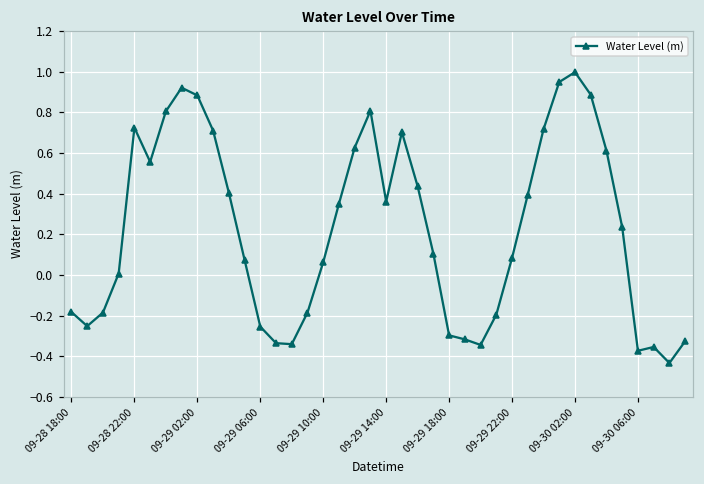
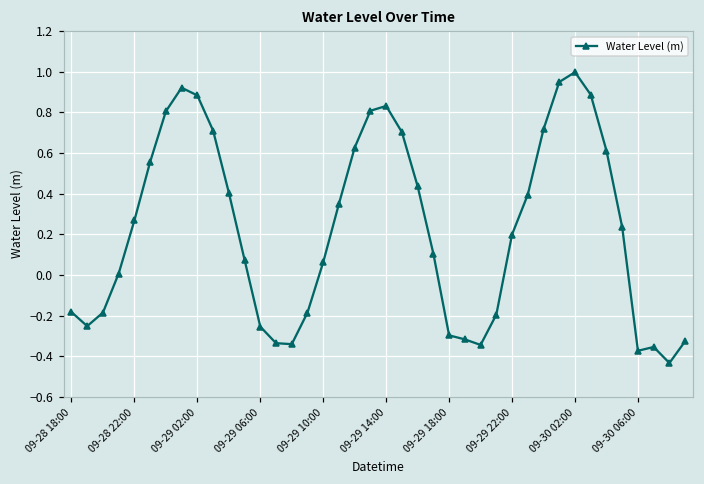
  {
    "09-28 18:00": -0.18,
-   "09-28 22:00": 0.72,
+   "09-28 22:00": 0.27,
    "09-29 02:00": 0.88,
    "09-29 06:00": -0.25,
    "09-29 10:00": 0.06,
-   "09-29 14:00": 0.36,
+   "09-29 14:00": 0.83,
    "09-29 18:00": -0.30,
-   "09-29 22:00": 0.08,
+   "09-29 22:00": 0.20,
    "09-30 02:00": 1.00,
    "09-30 06:00": -0.37
  }
